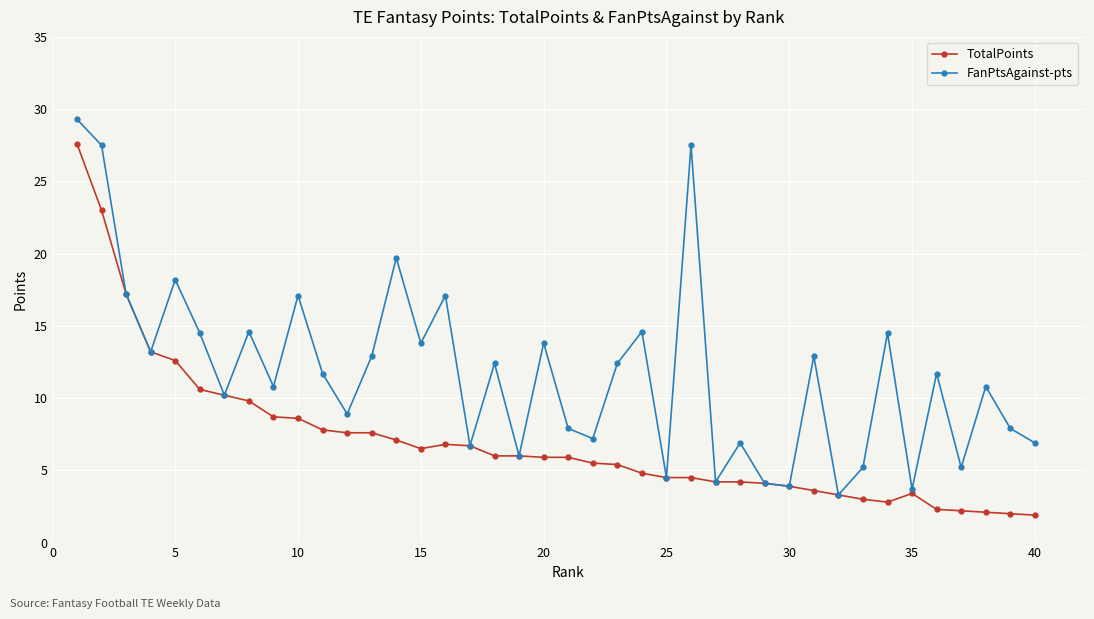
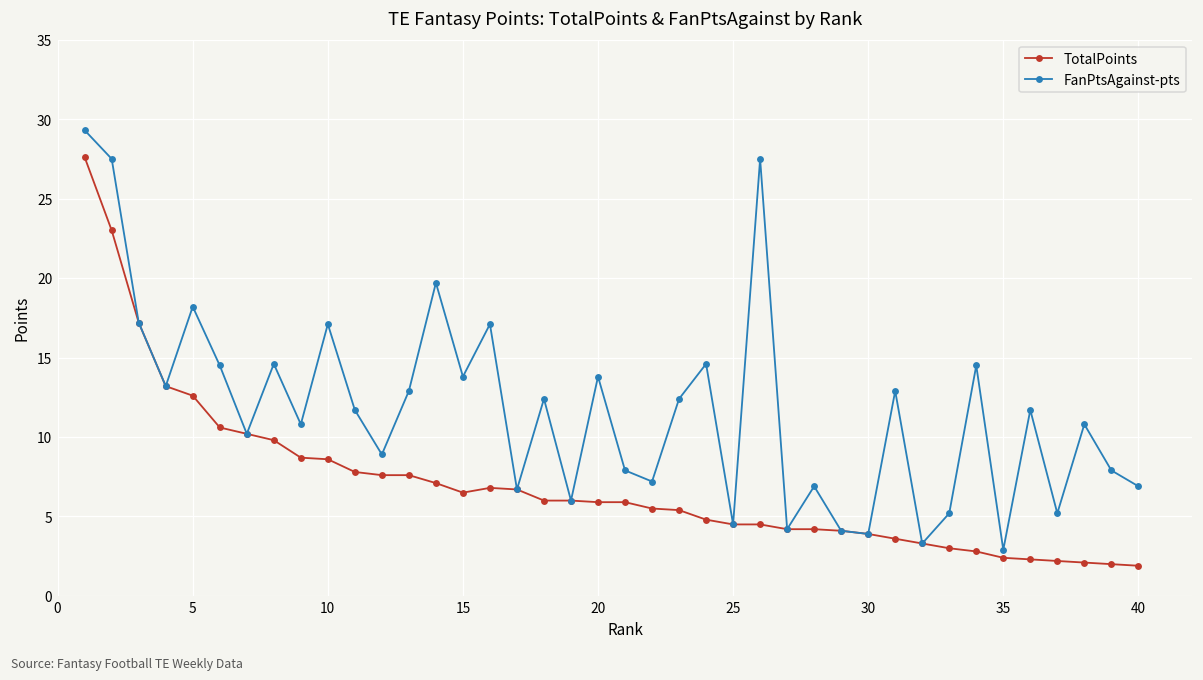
  {
    "TotalPoints": {
      "5": 12.6,
      "10": 8.6,
      "15": 6.5,
      "20": 5.9,
-     "35": 3.4,
+     "35": 2.4,
      "40": 1.9
    },
    "FanPtsAgainst-pts": {
      "5": 18.2,
      "10": 17.1,
      "15": 13.8,
      "20": 13.8,
-     "35": 3.7,
+     "35": 2.9,
      "40": 6.9
    }
  }
